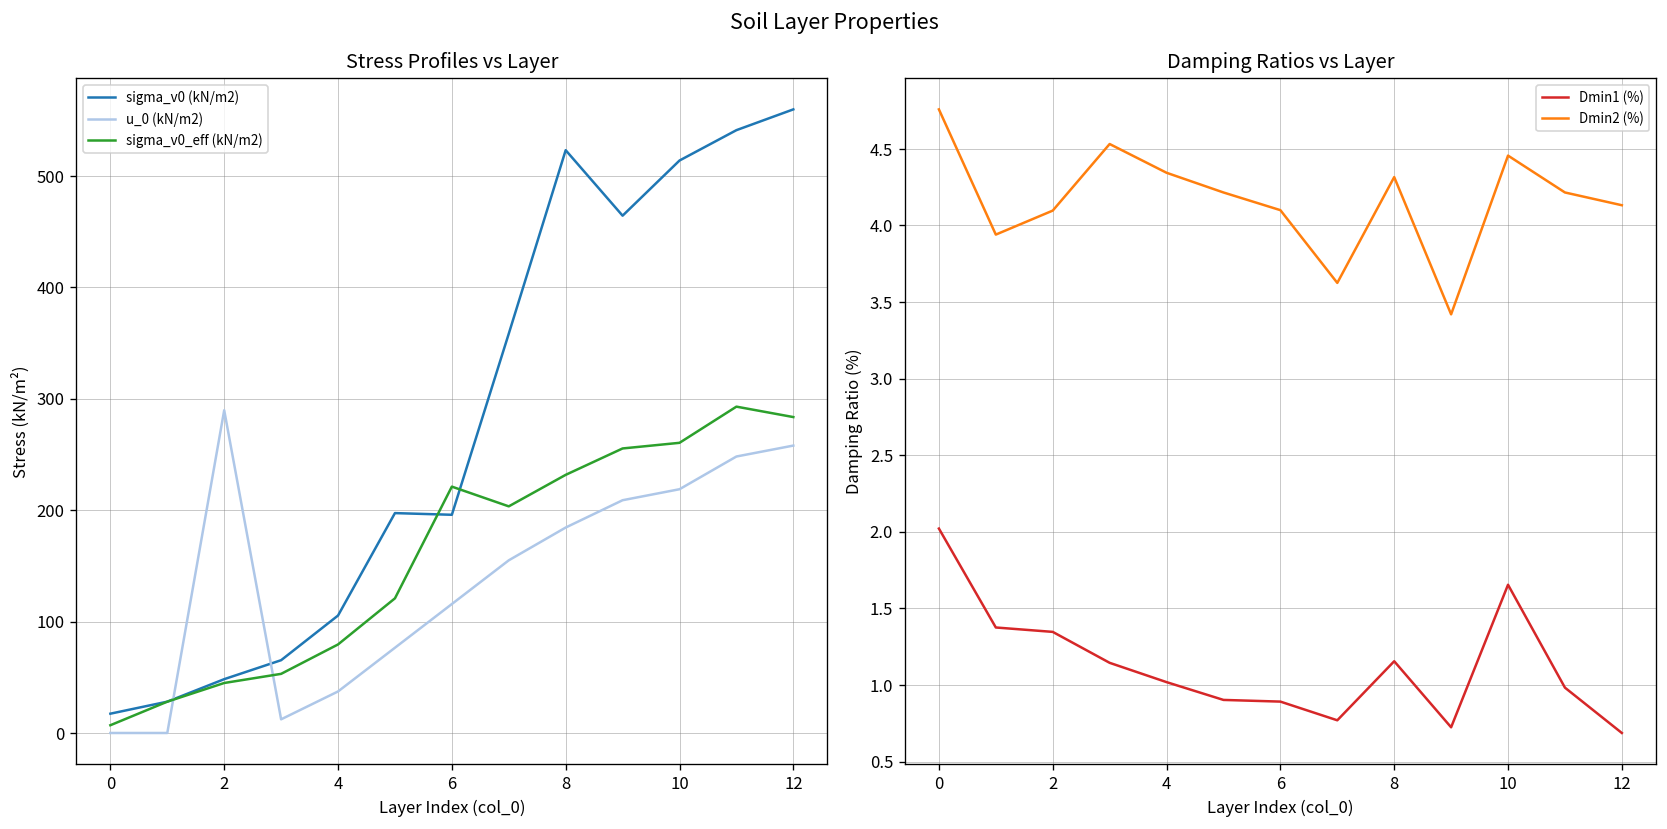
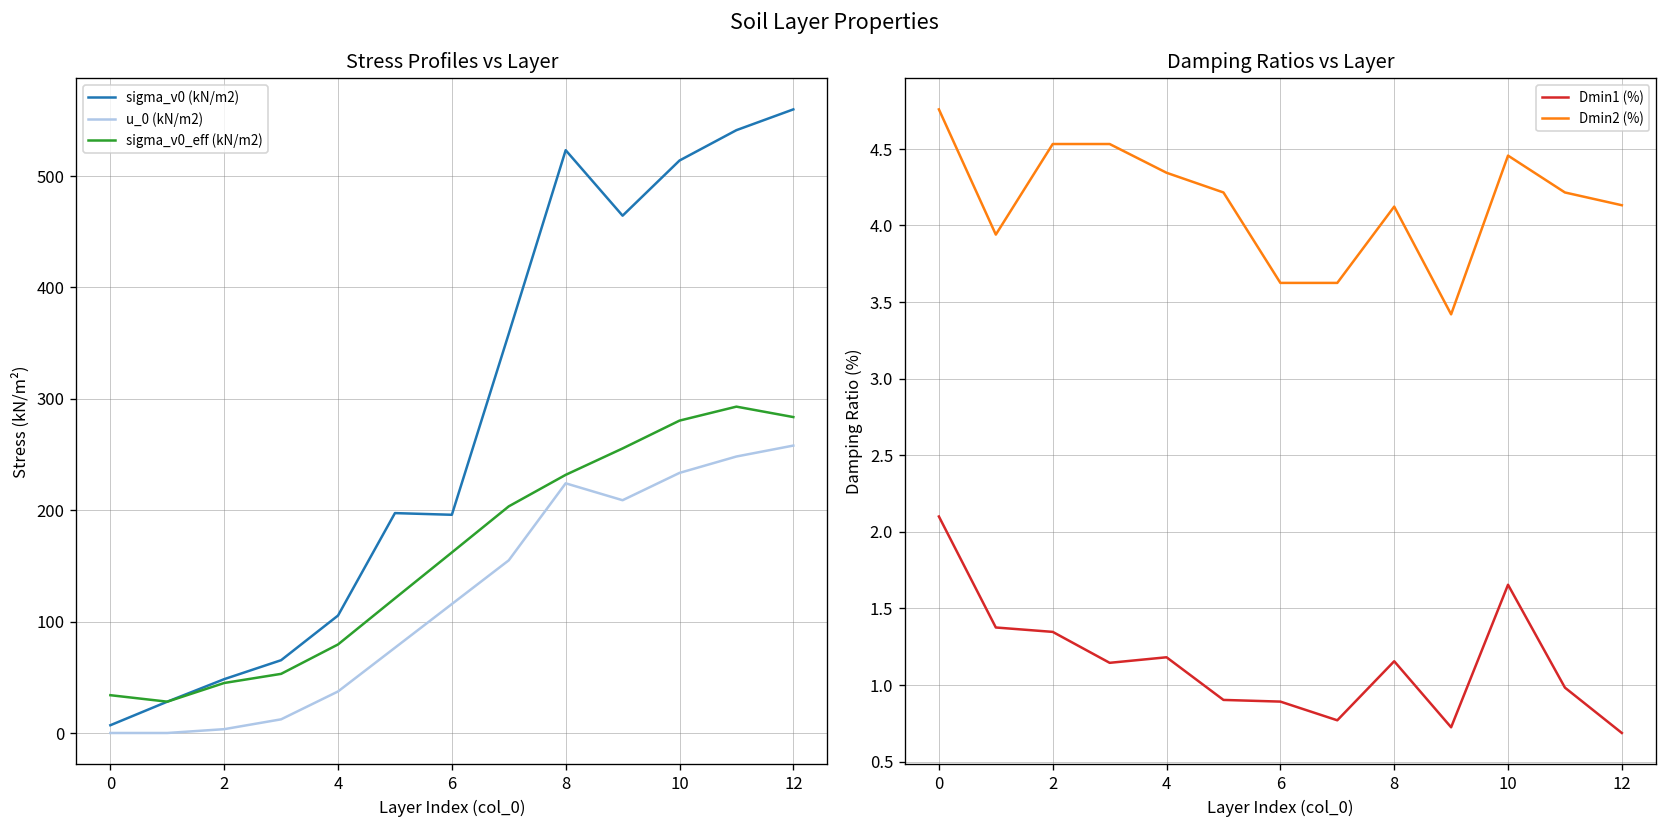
  {
    "Stress Profiles vs Layer": {
      "sigma_v0 (kN/m2)": {
-       "0": 20,
+       "0": 10,
        "2": 50,
        "4": 110,
        "6": 200,
        "8": 520,
        "10": 510,
        "12": 560
      },
      "u_0 (kN/m2)": {
        "0": 0,
-       "2": 290,
+       "2": 0,
        "4": 40,
        "6": 120,
-       "8": 180,
-       "10": 220,
+       "8": 220,
+       "10": 230,
        "12": 260
      },
      "sigma_v0_eff (kN/m2)": {
-       "0": 10,
+       "0": 30,
        "2": 40,
        "4": 80,
-       "6": 220,
+       "6": 160,
        "8": 230,
-       "10": 260,
+       "10": 280,
        "12": 280
      }
    },
    "Damping Ratios vs Layer": {
      "Dmin1 (%)": {
-       "0": 2.02,
+       "0": 2.10,
        "2": 1.35,
-       "4": 1.02,
+       "4": 1.18,
        "6": 0.89,
        "8": 1.15,
        "10": 1.65,
        "12": 0.69
      },
      "Dmin2 (%)": {
        "0": 4.76,
-       "2": 4.10,
+       "2": 4.53,
        "4": 4.34,
-       "6": 4.10,
-       "8": 4.32,
+       "6": 3.62,
+       "8": 4.12,
        "10": 4.46,
        "12": 4.13
      }
    }
  }
